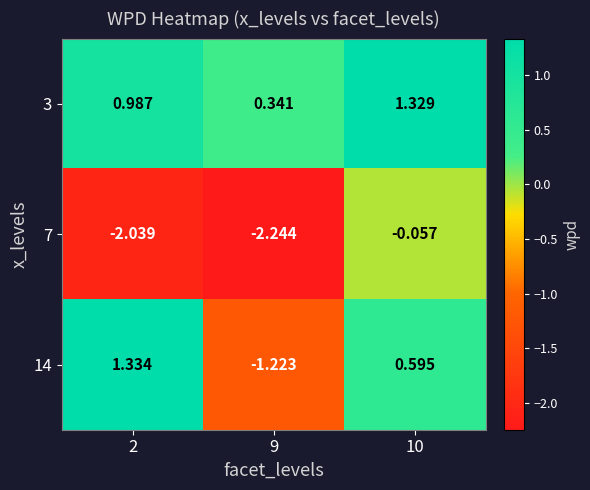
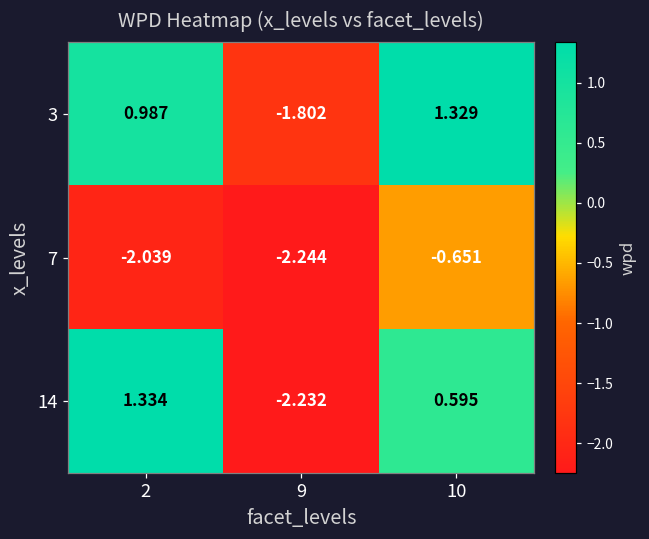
  {
    "3": {
      "2": 0.987,
-     "9": 0.341,
+     "9": -1.802,
      "10": 1.329
    },
    "7": {
      "2": -2.039,
      "9": -2.244,
-     "10": -0.057
+     "10": -0.651
    },
    "14": {
      "2": 1.334,
-     "9": -1.223,
+     "9": -2.232,
      "10": 0.595
    }
  }
